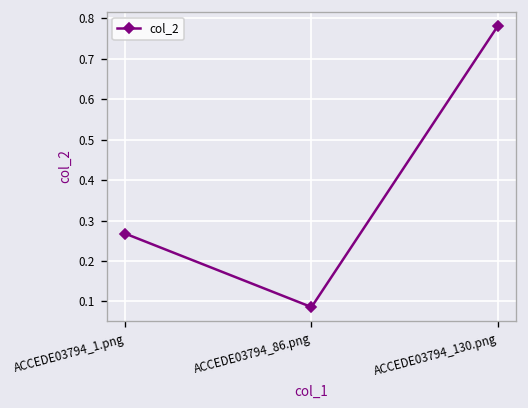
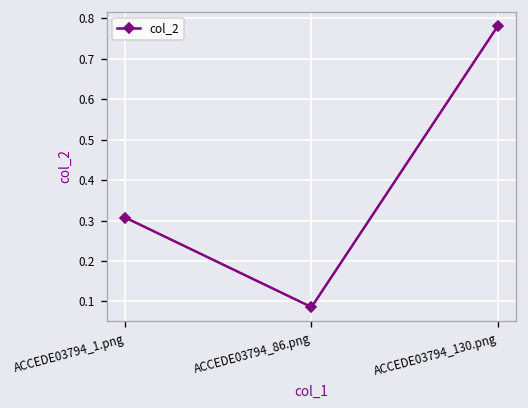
  {
-   "ACCEDE03794_1.png": 0.27,
+   "ACCEDE03794_1.png": 0.31,
    "ACCEDE03794_86.png": 0.09,
    "ACCEDE03794_130.png": 0.78
  }
